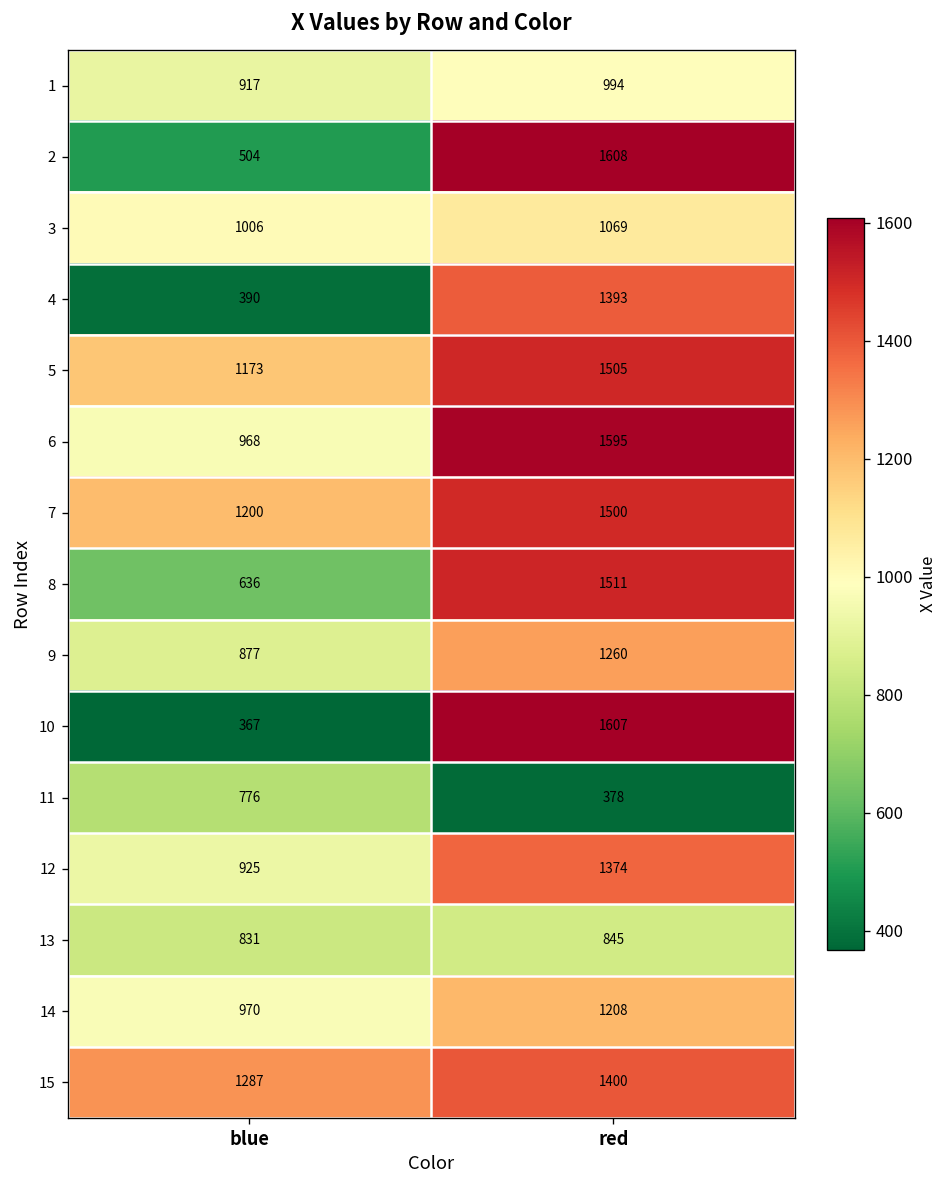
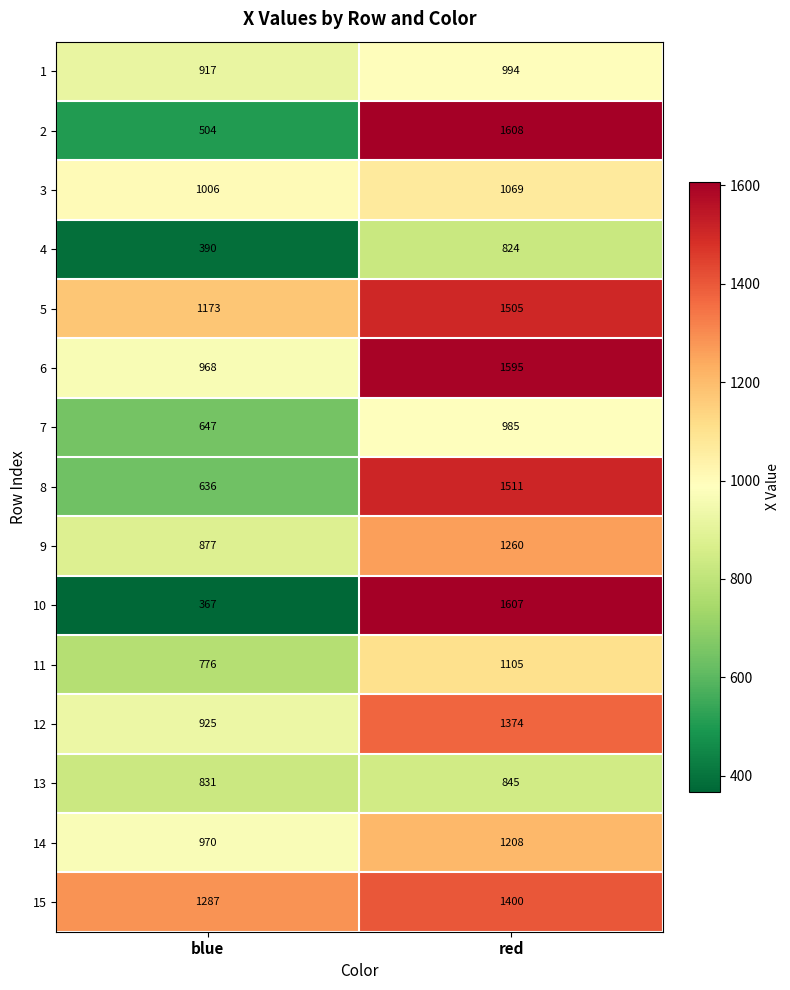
  {
    "1": {
      "blue": 917,
      "red": 994
    },
    "2": {
      "blue": 504,
      "red": 1608
    },
    "3": {
      "blue": 1006,
      "red": 1069
    },
    "4": {
      "blue": 390,
-     "red": 1393
+     "red": 824
    },
    "5": {
      "blue": 1173,
      "red": 1505
    },
    "6": {
      "blue": 968,
      "red": 1595
    },
    "7": {
-     "blue": 1200,
-     "red": 1500
+     "blue": 647,
+     "red": 985
    },
    "8": {
      "blue": 636,
      "red": 1511
    },
    "9": {
      "blue": 877,
      "red": 1260
    },
    "10": {
      "blue": 367,
      "red": 1607
    },
    "11": {
      "blue": 776,
-     "red": 378
+     "red": 1105
    },
    "12": {
      "blue": 925,
      "red": 1374
    },
    "13": {
      "blue": 831,
      "red": 845
    },
    "14": {
      "blue": 970,
      "red": 1208
    },
    "15": {
      "blue": 1287,
      "red": 1400
    }
  }
